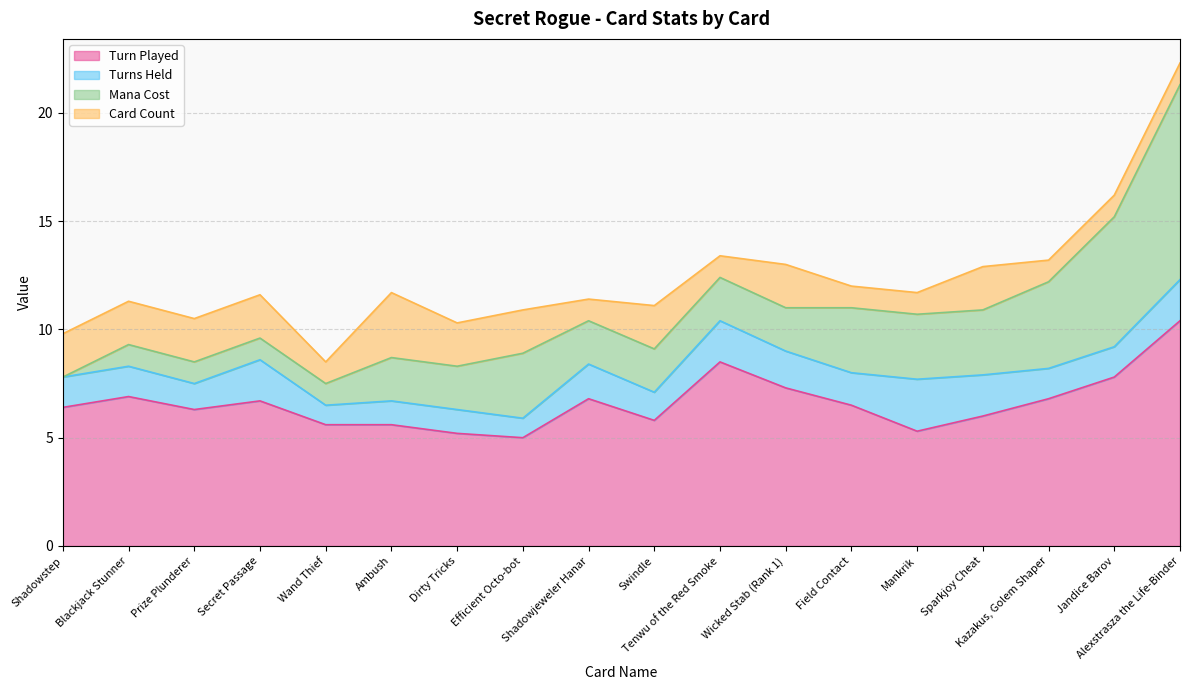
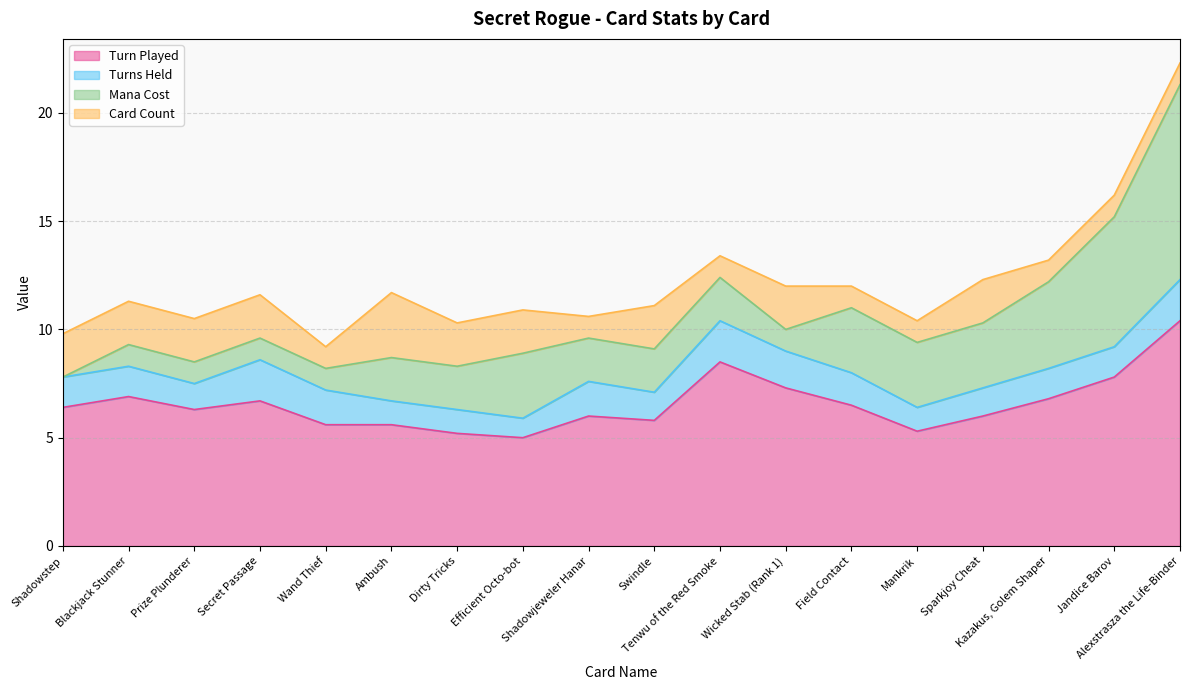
  {
    "Turn Played": {
      "Shadowstep": 6.4,
      "Blackjack Stunner": 6.9,
      "Prize Plunderer": 6.3,
      "Secret Passage": 6.7,
      "Wand Thief": 5.6,
      "Ambush": 5.6,
      "Dirty Tricks": 5.2,
      "Efficient Octo-bot": 5.0,
-     "Shadowjeweler Hanar": 6.8,
+     "Shadowjeweler Hanar": 6.0,
      "Swindle": 5.8,
      "Tenwu of the Red Smoke": 8.5,
      "Wicked Stab (Rank 1)": 7.3,
      "Field Contact": 6.5,
      "Mankrik": 5.3,
      "Sparkjoy Cheat": 6.0,
      "Kazakus, Golem Shaper": 6.8,
      "Jandice Barov": 7.8,
      "Alexstrasza the Life-Binder": 10.4
    },
    "Turns Held": {
      "Blackjack Stunner": 1.4,
      "Prize Plunderer": 1.2,
      "Secret Passage": 1.9,
-     "Wand Thief": 0.9,
+     "Wand Thief": 1.6,
      "Ambush": 1.1,
      "Dirty Tricks": 1.1,
      "Efficient Octo-bot": 0.9,
      "Shadowjeweler Hanar": 1.6,
      "Swindle": 1.3,
      "Tenwu of the Red Smoke": 1.9,
      "Wicked Stab (Rank 1)": 1.7,
      "Field Contact": 1.5,
-     "Mankrik": 2.4,
-     "Sparkjoy Cheat": 1.9,
+     "Mankrik": 1.1,
+     "Sparkjoy Cheat": 1.3,
      "Kazakus, Golem Shaper": 1.4,
      "Jandice Barov": 1.4,
      "Alexstrasza the Life-Binder": 1.9
    },
    "Mana Cost": {
      "Blackjack Stunner": 1,
      "Prize Plunderer": 1,
      "Secret Passage": 1,
      "Wand Thief": 1,
      "Ambush": 2,
      "Dirty Tricks": 2,
      "Efficient Octo-bot": 3,
      "Shadowjeweler Hanar": 2,
      "Swindle": 2,
      "Tenwu of the Red Smoke": 2,
-     "Wicked Stab (Rank 1)": 2,
+     "Wicked Stab (Rank 1)": 1,
      "Field Contact": 3,
      "Mankrik": 3,
      "Sparkjoy Cheat": 3,
      "Kazakus, Golem Shaper": 4,
      "Jandice Barov": 6,
      "Alexstrasza the Life-Binder": 9
    },
    "Card Count": {
      "Shadowstep": 2.0,
      "Blackjack Stunner": 2.0,
      "Prize Plunderer": 2.0,
      "Secret Passage": 2.0,
      "Wand Thief": 1.0,
      "Ambush": 3.0,
      "Dirty Tricks": 2.0,
      "Efficient Octo-bot": 2.0,
      "Shadowjeweler Hanar": 1.0,
      "Swindle": 2.0,
      "Tenwu of the Red Smoke": 1.0,
      "Wicked Stab (Rank 1)": 2.0,
      "Field Contact": 1.0,
      "Mankrik": 1.0,
      "Sparkjoy Cheat": 2.0,
      "Kazakus, Golem Shaper": 1.0,
      "Jandice Barov": 1.0,
      "Alexstrasza the Life-Binder": 1.0
    }
  }
